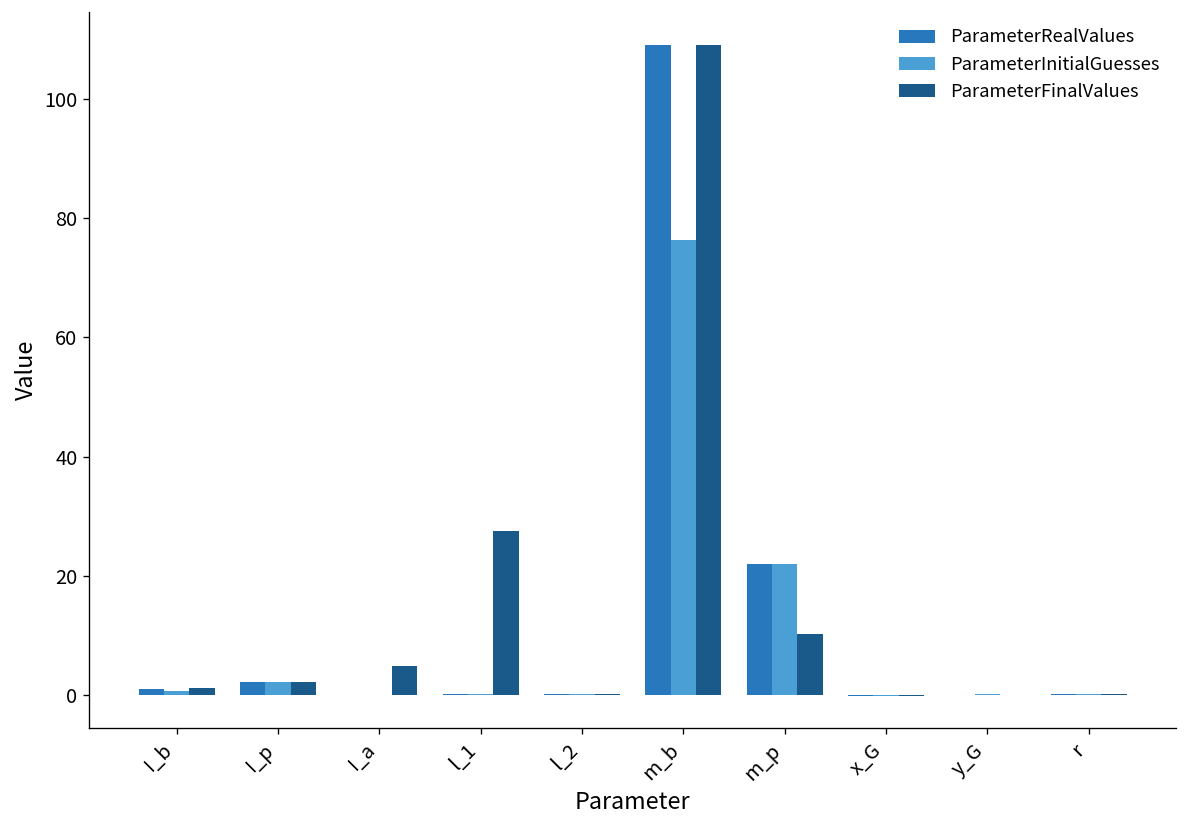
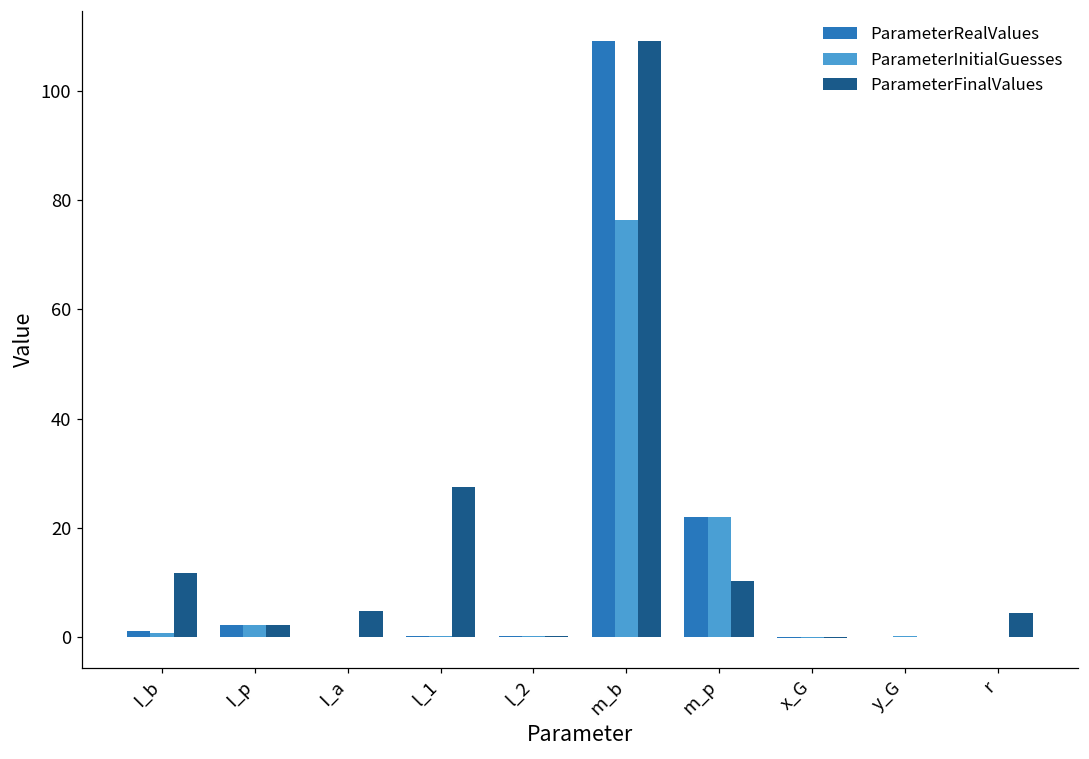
  {
    "ParameterFinalValues": {
-     "I_b": 1,
+     "I_b": 12,
      "I_p": 2,
      "I_a": 5,
      "l_1": 28,
      "m_b": 109,
      "m_p": 10,
-     "r": 0
+     "r": 4
    }
  }
